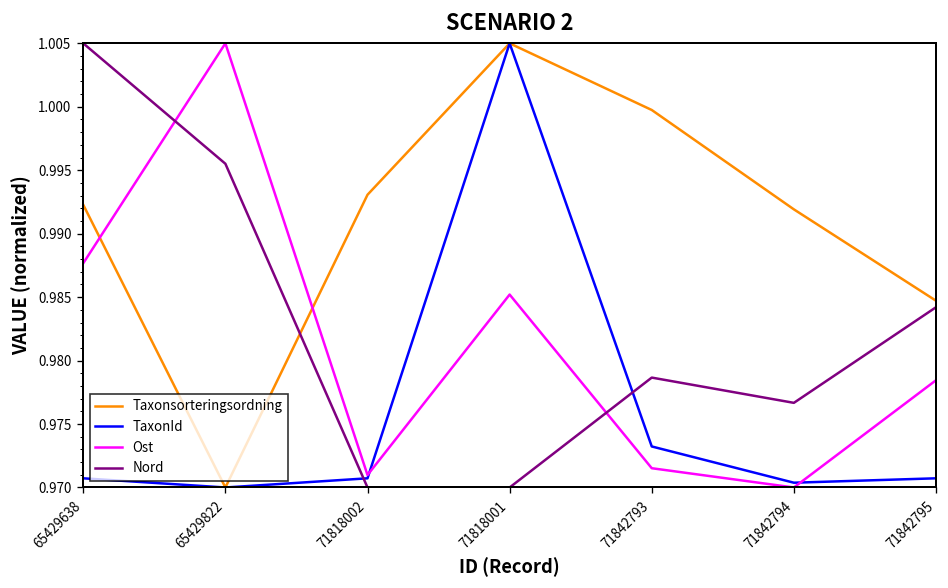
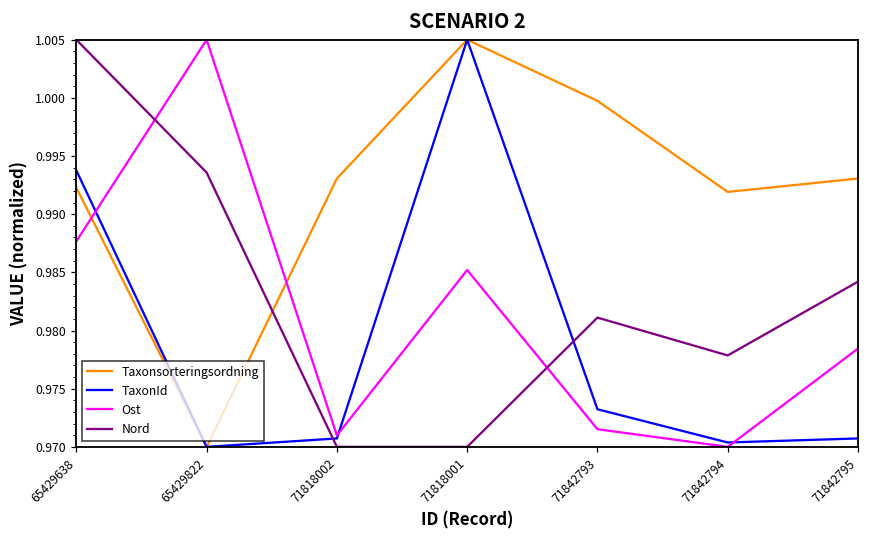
  {
    "Taxonsorteringsordning": {
      "65429638": 0.9923,
      "71818002": 0.9931,
      "71842793": 0.9997,
      "71842794": 0.9919,
-     "71842795": 0.9847
+     "71842795": 0.9931
    },
    "TaxonId": {
-     "65429638": 0.9707,
+     "65429638": 0.9938,
      "71818002": 0.9707,
      "71842793": 0.9732,
      "71842794": 0.9704,
      "71842795": 0.9707
    },
    "Ost": {
      "65429638": 0.9877,
      "65429822": 1.0050,
      "71818002": 0.9710,
      "71818001": 0.9852,
      "71842793": 0.9715,
      "71842794": 0.9700,
      "71842795": 0.9785
    },
    "Nord": {
      "65429638": 1.0050,
-     "65429822": 0.9955,
+     "65429822": 0.9936,
      "71818002": 0.9700,
      "71818001": 0.9700,
-     "71842793": 0.9787,
-     "71842794": 0.9767,
+     "71842793": 0.9811,
+     "71842794": 0.9779,
      "71842795": 0.9842
    }
  }
